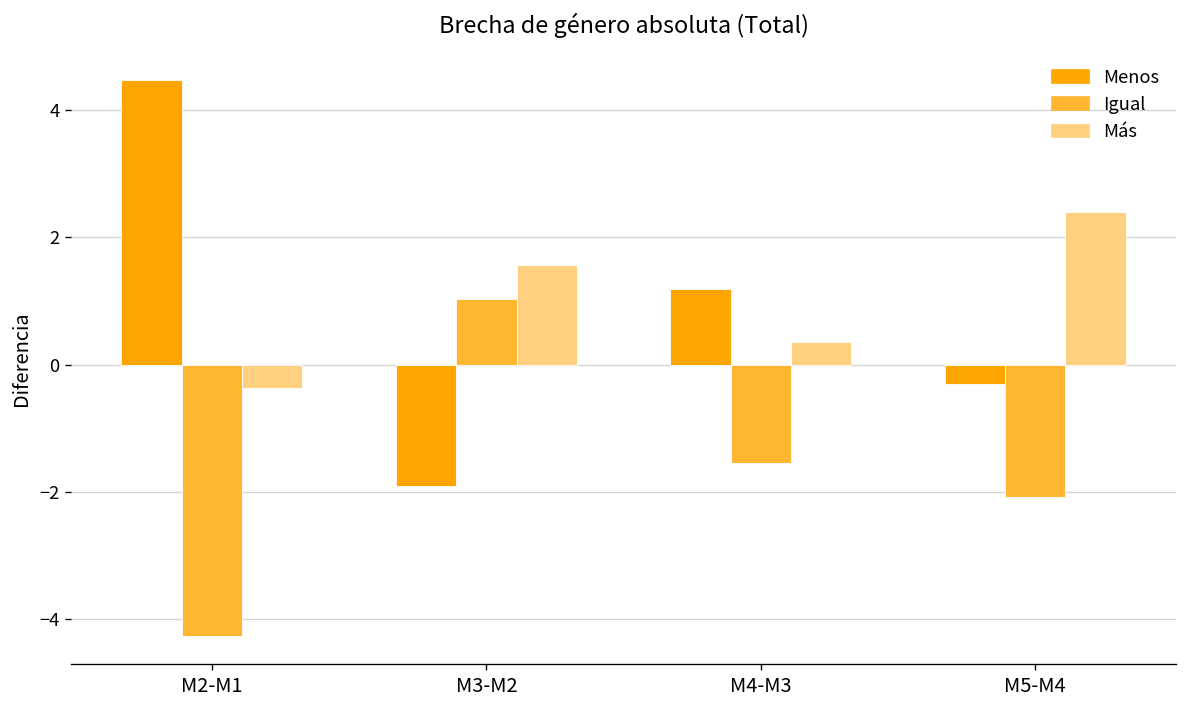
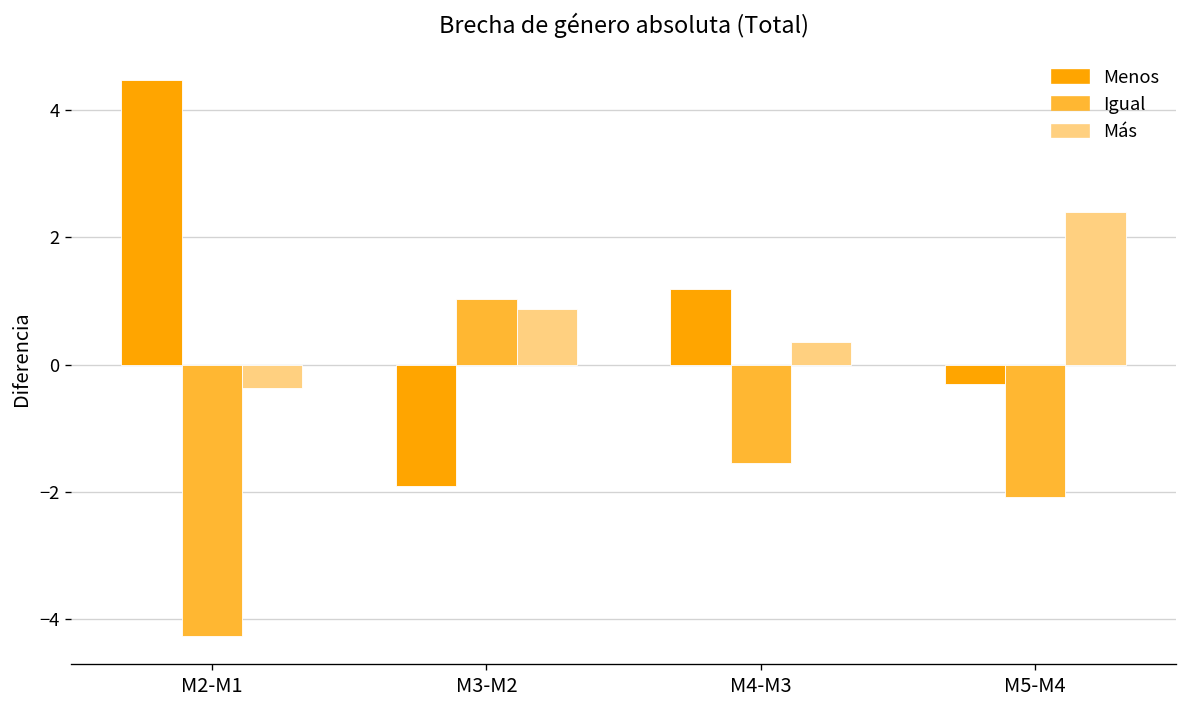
  {
    "Más": {
      "M2-M1": -0.4,
-     "M3-M2": 1.6,
+     "M3-M2": 0.9,
      "M4-M3": 0.4,
      "M5-M4": 2.4
    }
  }
